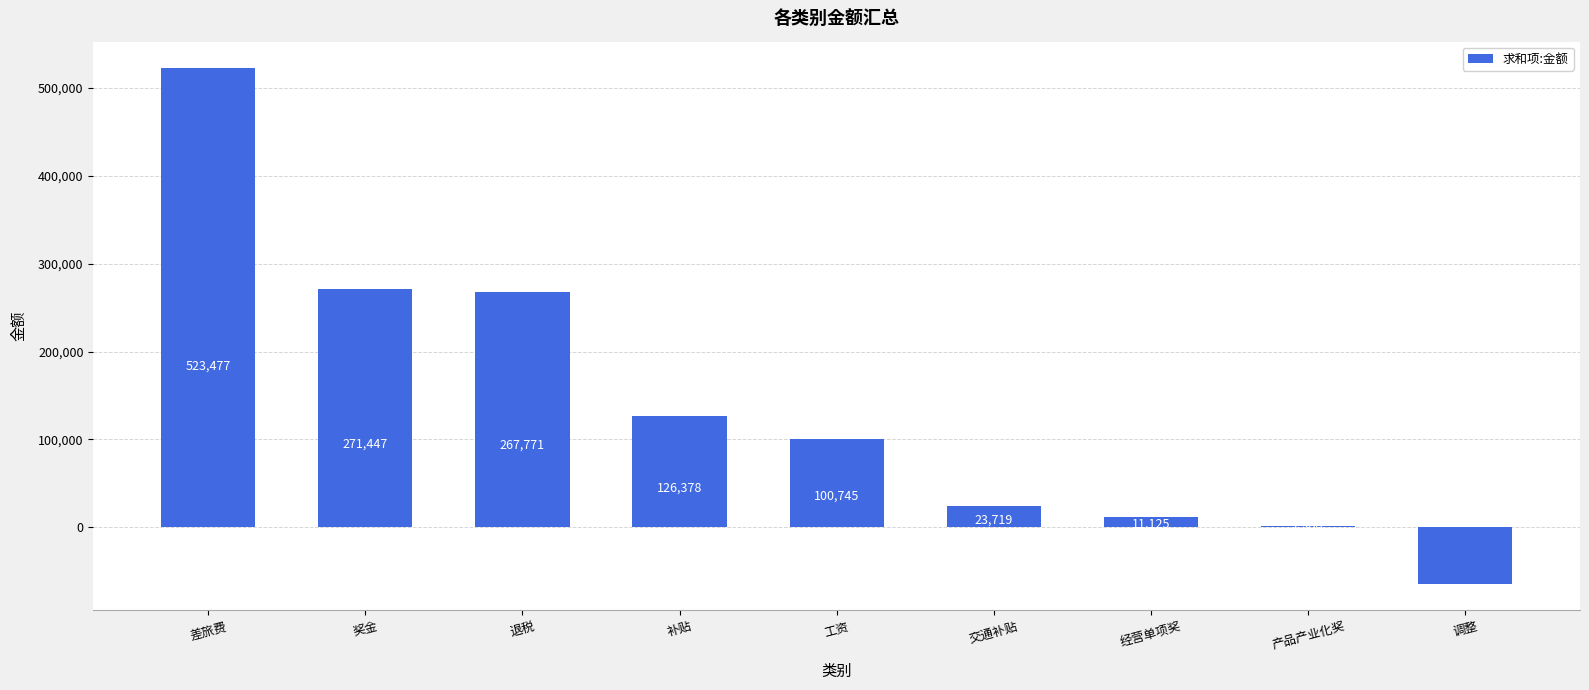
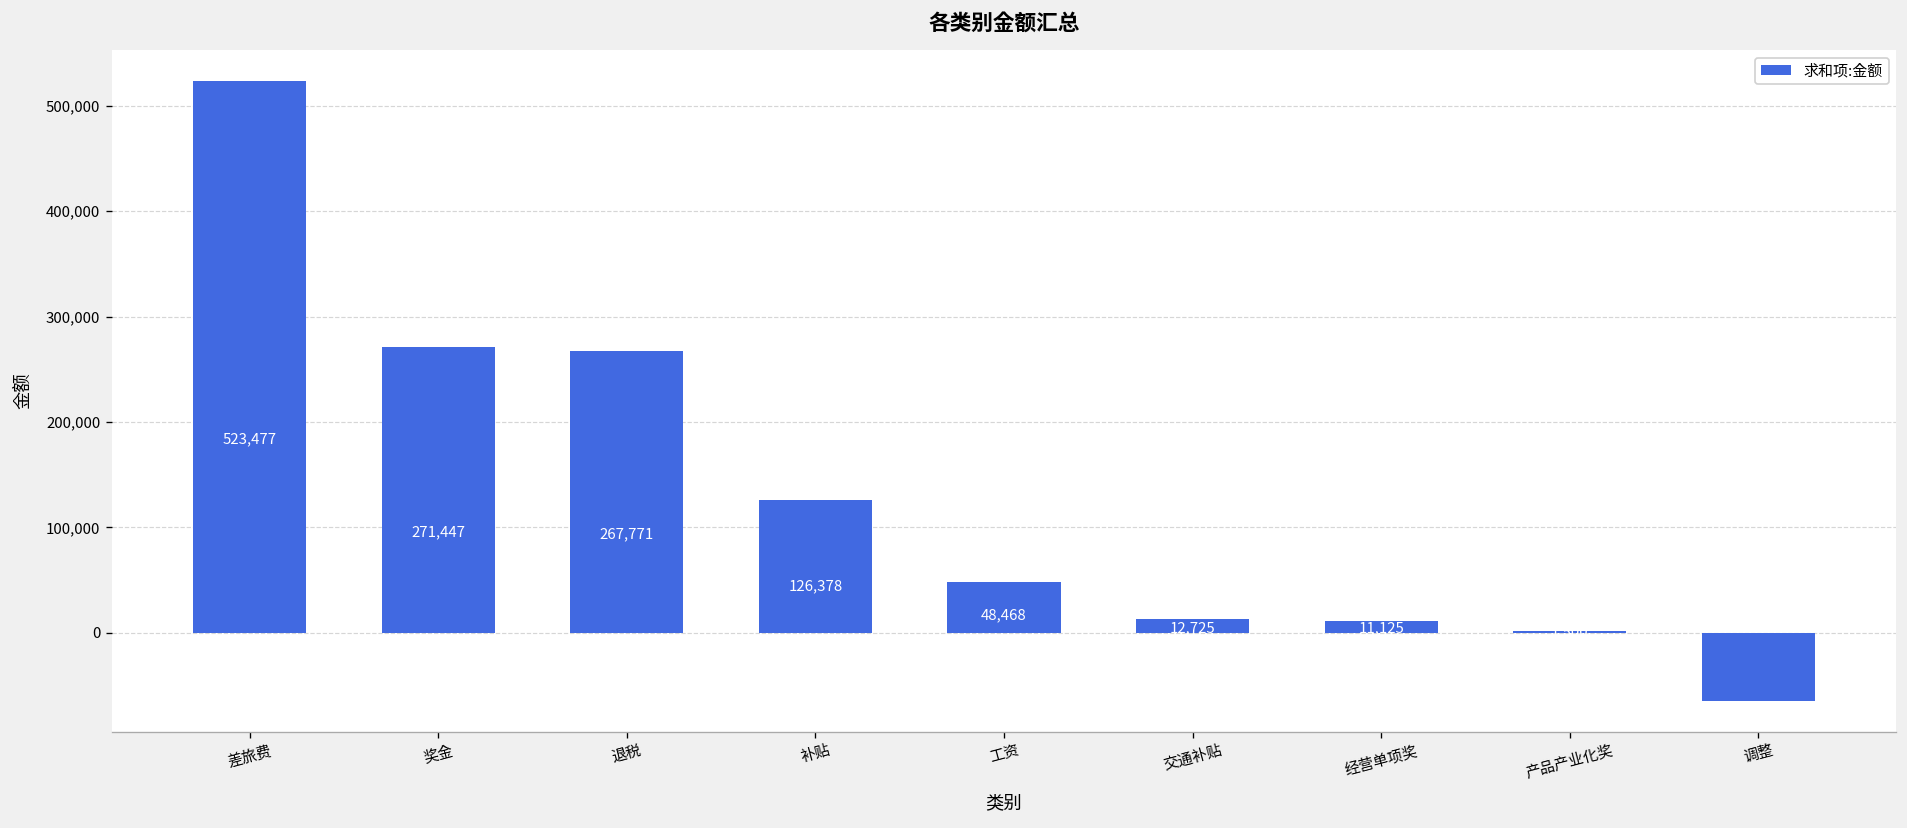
  {
    "差旅费": "523,477",
    "奖金": "271,447",
    "退税": "267,771",
    "补贴": "126,378",
-   "工资": "100,745",
-   "交通补贴": "23,719",
+   "工资": "48,468",
+   "交通补贴": "12,725",
    "经营单项奖": "11,125"
  }
